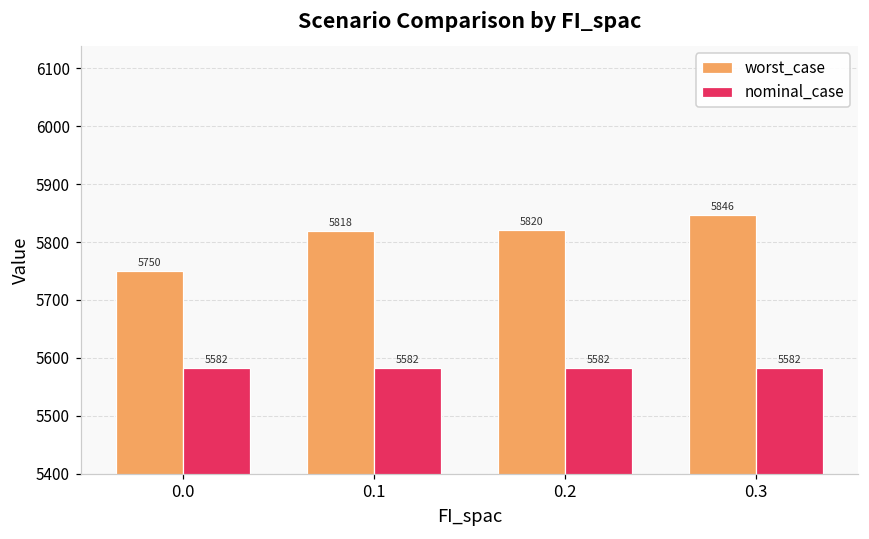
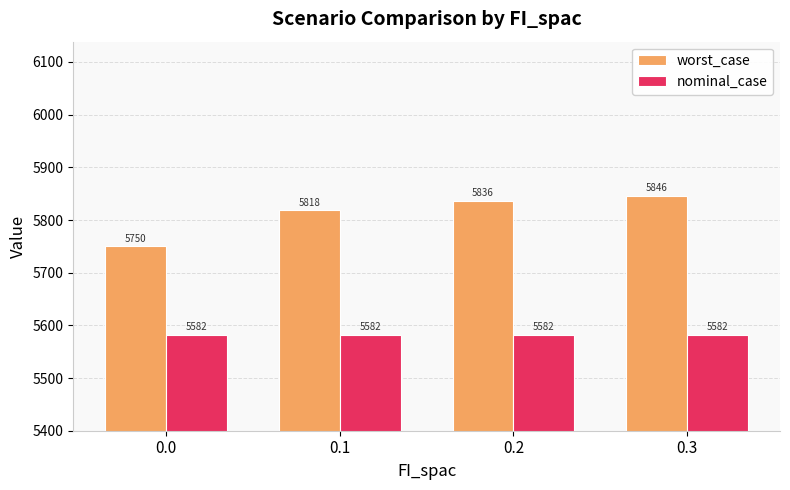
  {
    "worst_case": {
      "0.0": 5750,
      "0.1": 5818,
-     "0.2": 5820,
+     "0.2": 5836,
      "0.3": 5846
    },
    "nominal_case": {
      "0.0": 5582,
      "0.1": 5582,
      "0.2": 5582,
      "0.3": 5582
    }
  }
